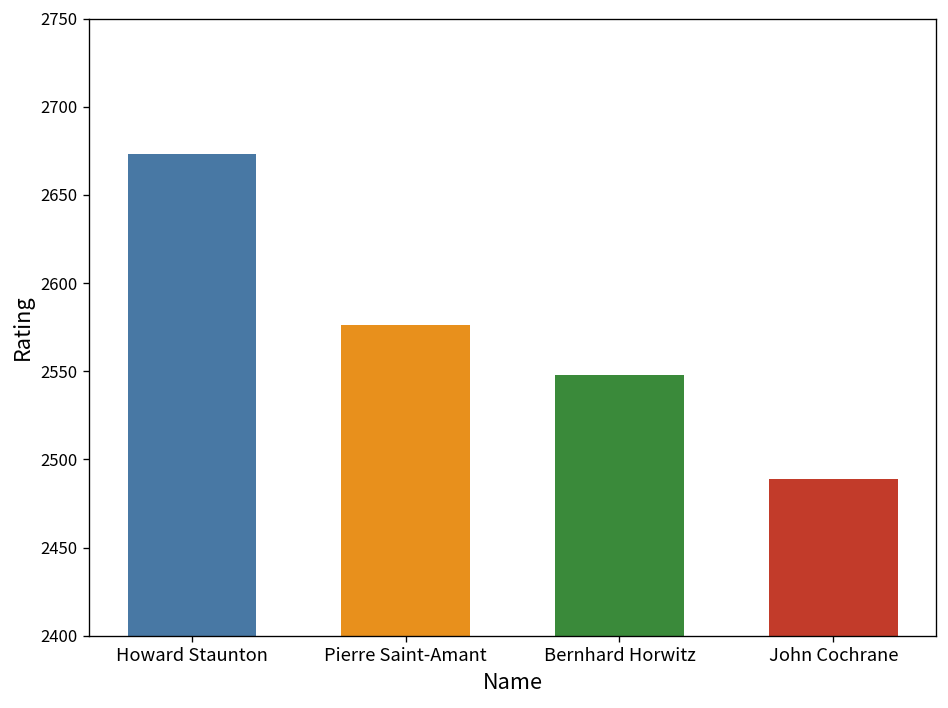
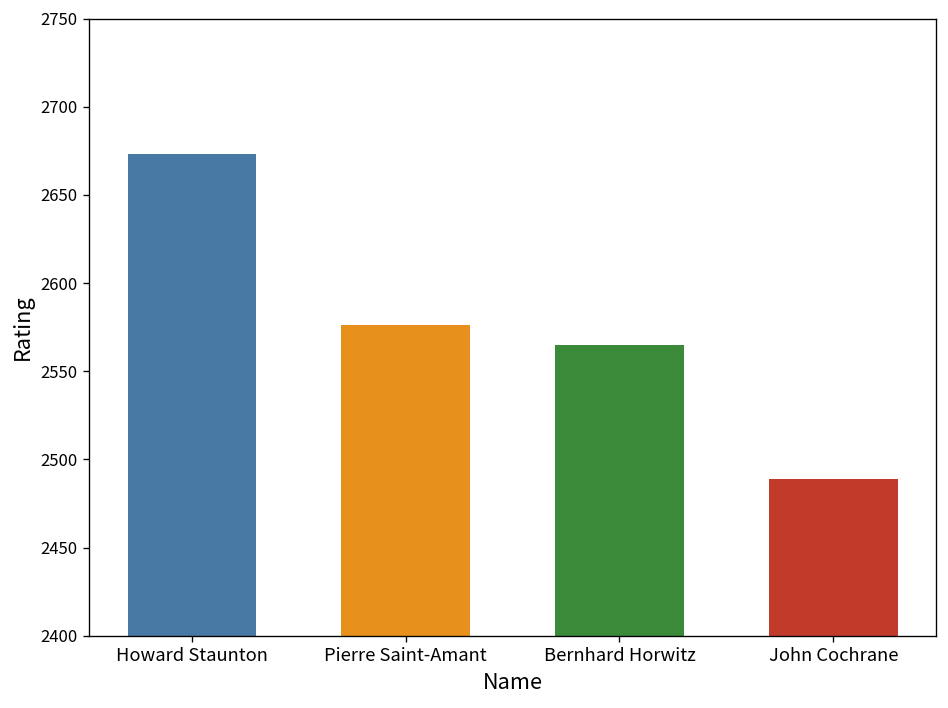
  {
    "Howard Staunton": 2673,
    "Pierre Saint-Amant": 2576,
-   "Bernhard Horwitz": 2548,
+   "Bernhard Horwitz": 2565,
    "John Cochrane": 2489
  }
